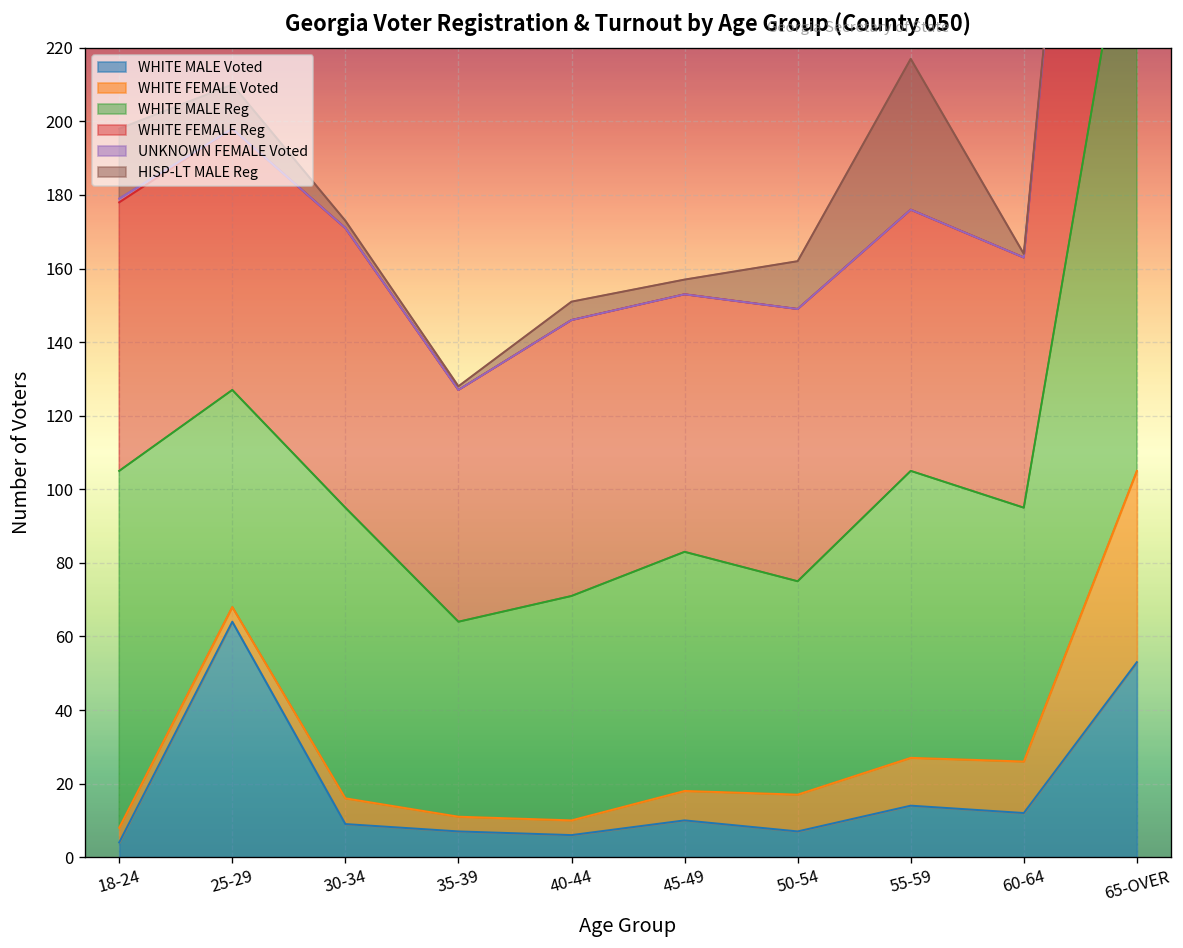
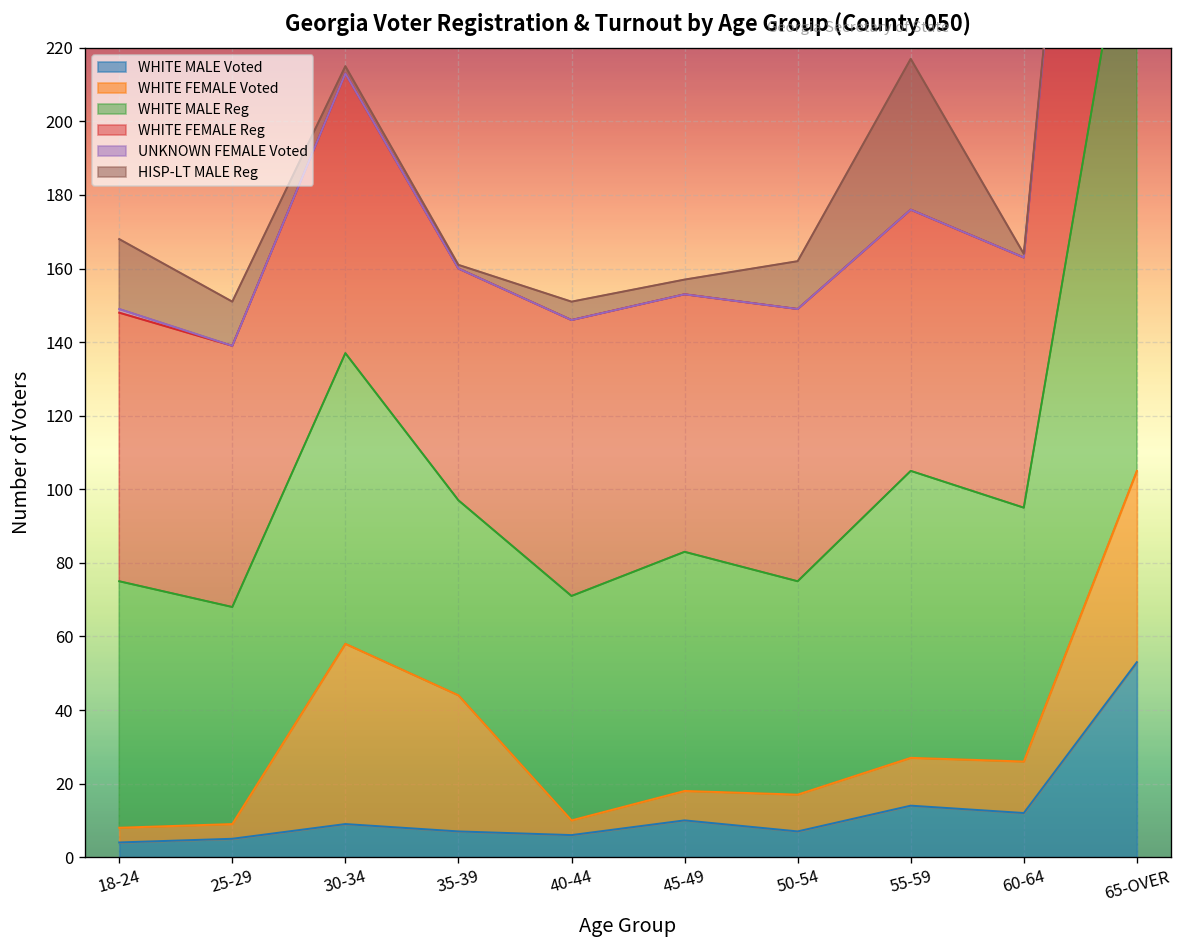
  {
    "WHITE MALE Voted": {
      "18-24": 4,
-     "25-29": 64,
+     "25-29": 5,
      "30-34": 9,
      "35-39": 7,
      "40-44": 6,
      "45-49": 10,
      "50-54": 7,
      "55-59": 14,
      "60-64": 12,
      "65-OVER": 53
    },
    "WHITE FEMALE Voted": {
      "18-24": 4,
      "25-29": 4,
-     "30-34": 7,
-     "35-39": 4,
+     "30-34": 49,
+     "35-39": 37,
      "40-44": 4,
      "45-49": 8,
      "50-54": 10,
      "55-59": 13,
      "60-64": 14,
      "65-OVER": 52
    },
    "WHITE MALE Reg": {
-     "18-24": 97,
+     "18-24": 67,
      "25-29": 59,
      "30-34": 79,
      "35-39": 53,
      "40-44": 61,
      "45-49": 65,
      "50-54": 58,
      "55-59": 78,
      "60-64": 69
    },
    "WHITE FEMALE Reg": {
      "18-24": 73
    },
    "UNKNOWN FEMALE Voted": {
      "18-24": 1
    },
    "HISP-LT MALE Reg": {
      "30-34": 2,
      "35-39": 1,
      "40-44": 5,
      "45-49": 4,
      "50-54": 13,
      "55-59": 41,
      "60-64": 1
    }
  }
